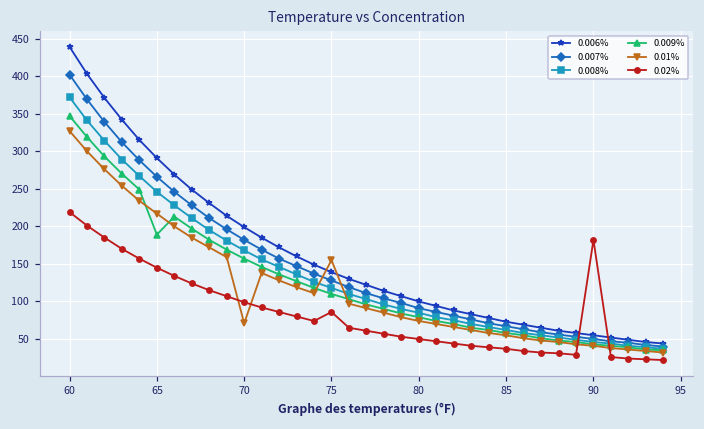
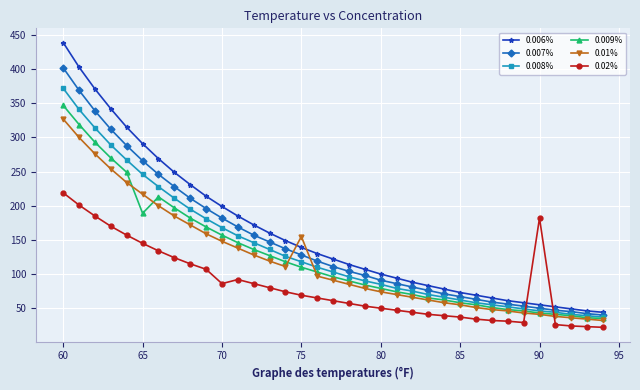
  {
    "0.009%": {
      "60": 350,
      "65": 190,
      "70": 160,
      "75": 110,
      "80": 80
    },
    "0.01%": {
      "60": 330,
      "65": 220,
-     "70": 70,
+     "70": 150,
      "75": 160,
      "80": 70
    },
    "0.02%": {
      "60": 220,
      "65": 150,
-     "70": 100,
-     "75": 90,
+     "70": 90,
+     "75": 70,
      "80": 50,
      "85": 40,
      "90": 180
    }
  }
